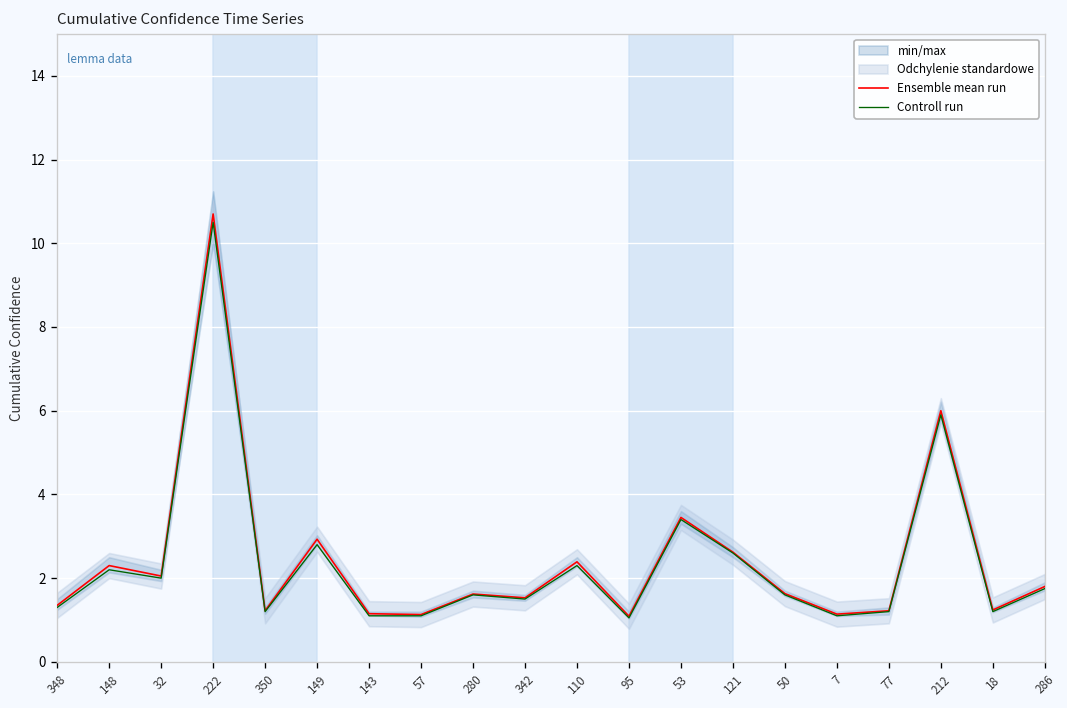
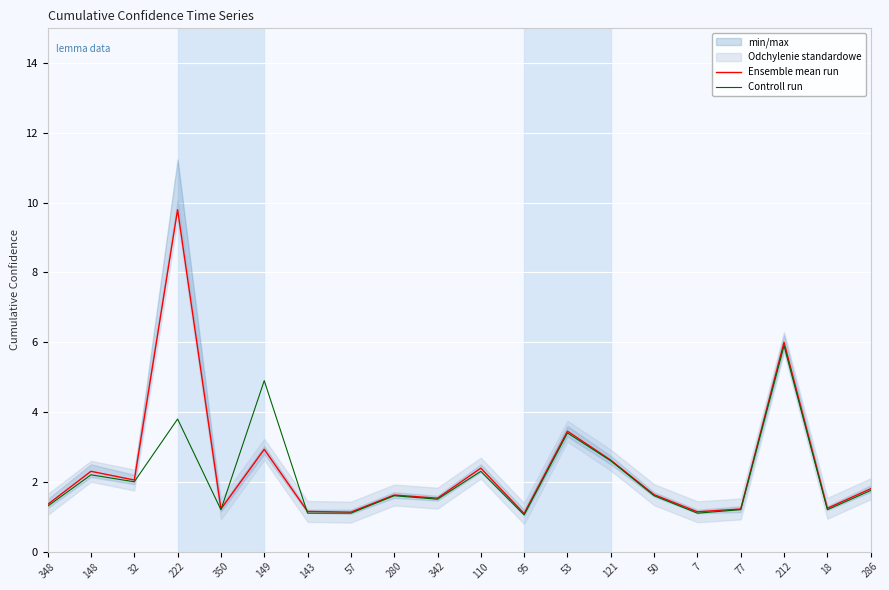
  {
    "Ensemble mean run": {
      "148": 2.3,
-     "222": 10.7,
+     "222": 9.8,
      "149": 2.9,
      "110": 2.4,
      "212": 6.0
    },
    "Controll run": {
      "148": 2.2,
-     "222": 10.5,
-     "149": 2.8,
+     "222": 3.8,
+     "149": 4.9,
      "110": 2.3,
      "212": 5.9
    }
  }
